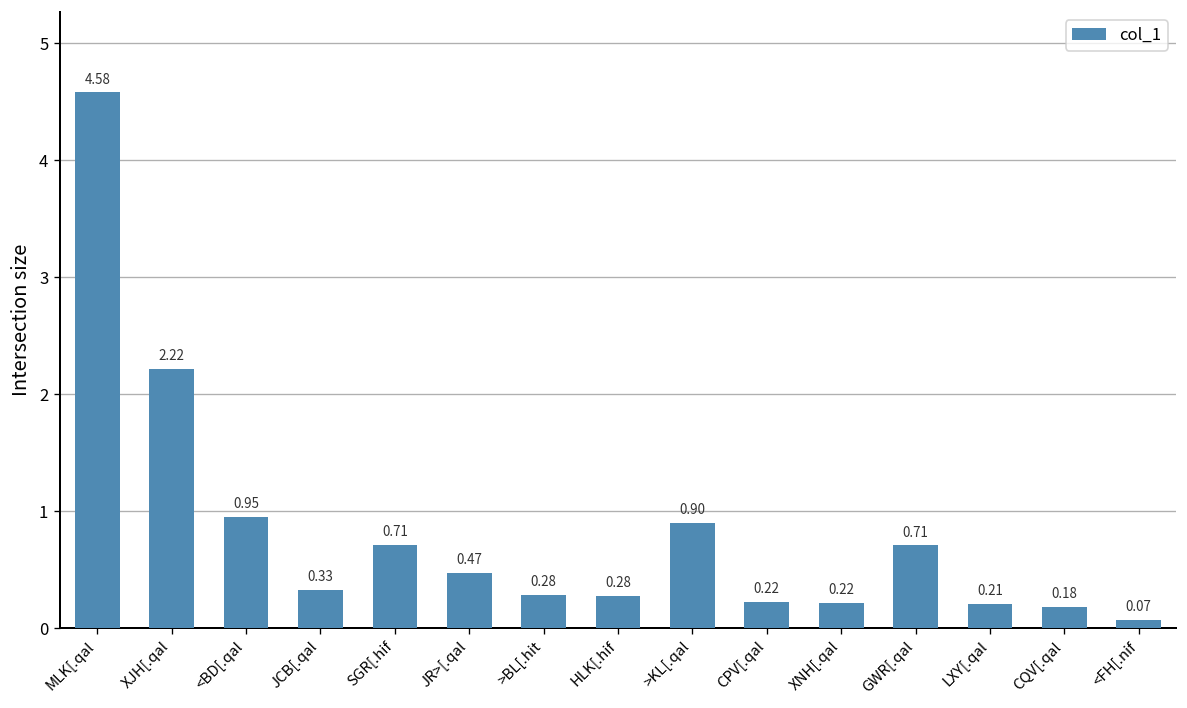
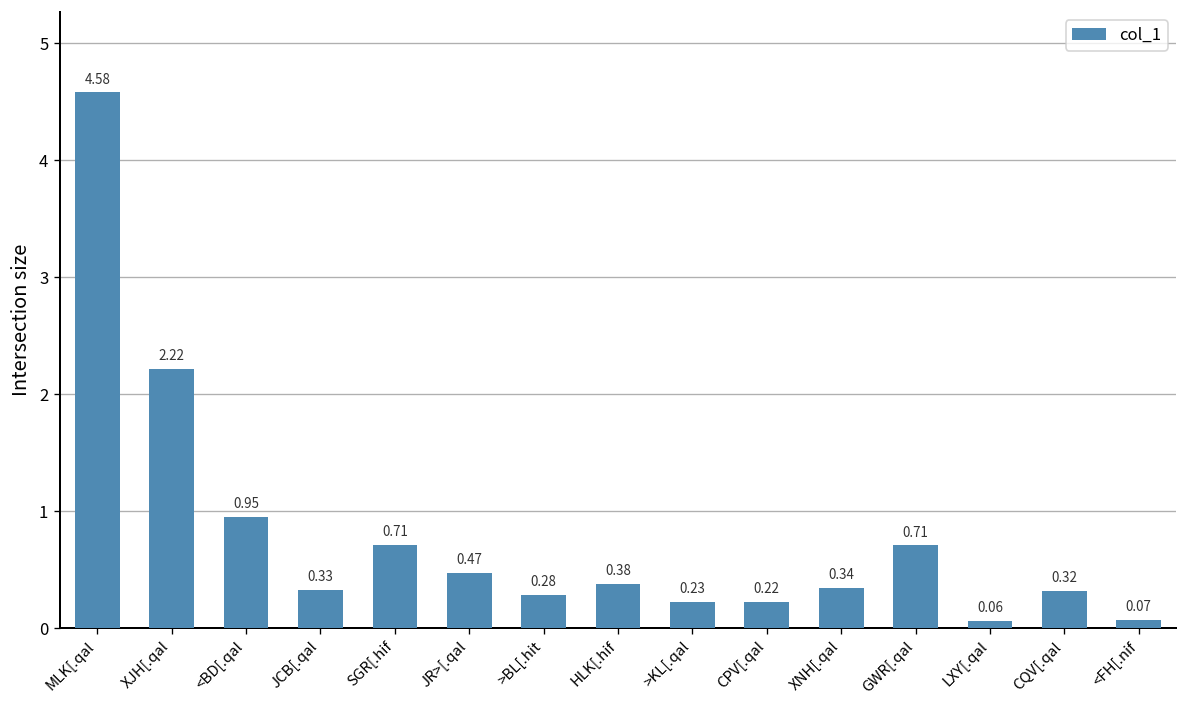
  {
    "MLK[.qal": 4.58,
    "XJH[.qal": 2.22,
    "<BD[.qal": 0.95,
    "JCB[.qal": 0.33,
    "SGR[.hif": 0.71,
    "JR>[.qal": 0.47,
    ">BL[.hit": 0.28,
-   "HLK[.hif": 0.28,
-   ">KL[.qal": 0.90,
+   "HLK[.hif": 0.38,
+   ">KL[.qal": 0.23,
    "CPV[.qal": 0.22,
-   "XNH[.qal": 0.22,
+   "XNH[.qal": 0.34,
    "GWR[.qal": 0.71,
-   "LXY[.qal": 0.21,
-   "CQV[.qal": 0.18,
+   "LXY[.qal": 0.06,
+   "CQV[.qal": 0.32,
    "<FH[.nif": 0.07
  }
